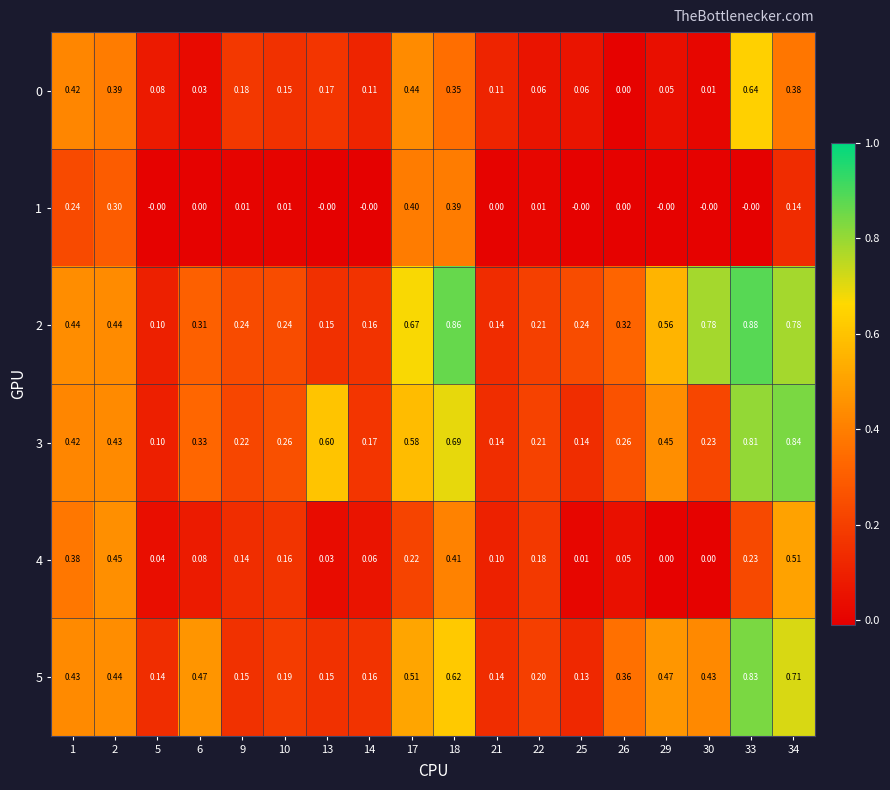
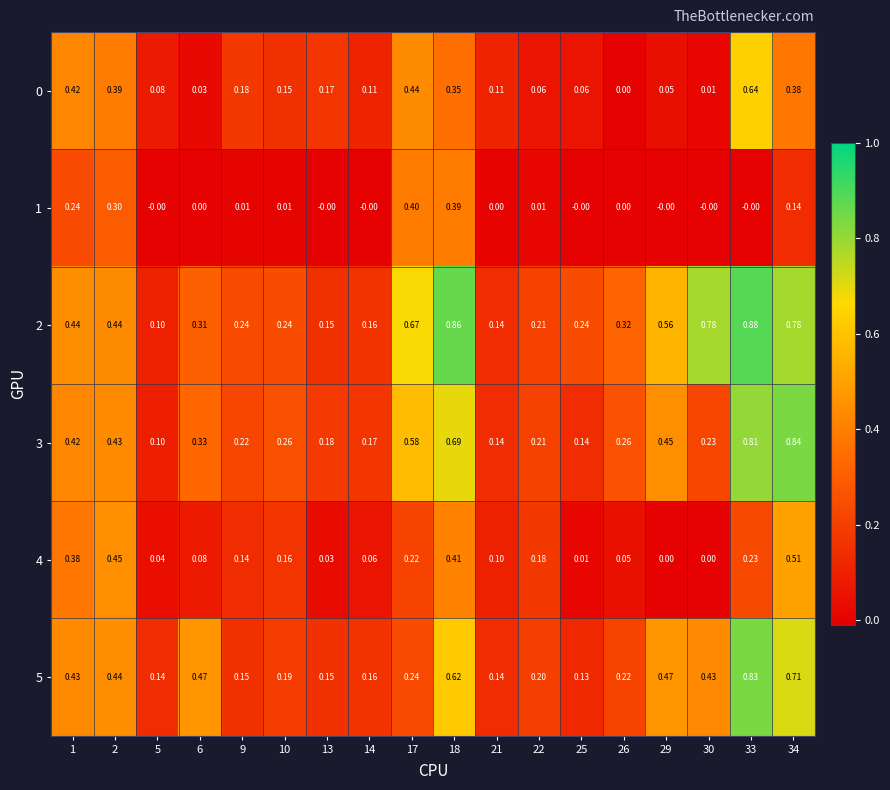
  {
    "0": {
      "1": 0.42,
      "2": 0.39,
      "5": 0.08,
      "6": 0.03,
      "9": 0.18,
      "10": 0.15,
      "13": 0.17,
      "14": 0.11,
      "17": 0.44,
      "18": 0.35,
      "21": 0.11,
      "22": 0.06,
      "25": 0.06,
      "26": 0.00,
      "29": 0.05,
      "30": 0.01,
      "33": 0.64,
      "34": 0.38
    },
    "1": {
      "1": 0.24,
      "2": 0.30,
      "5": -0.00,
      "6": 0.00,
      "9": 0.01,
      "10": 0.01,
      "13": -0.00,
      "14": -0.00,
      "17": 0.40,
      "18": 0.39,
      "21": 0.00,
      "22": 0.01,
      "25": -0.00,
      "26": 0.00,
      "29": -0.00,
      "30": -0.00,
      "33": -0.00,
      "34": 0.14
    },
    "2": {
      "1": 0.44,
      "2": 0.44,
      "5": 0.10,
      "6": 0.31,
      "9": 0.24,
      "10": 0.24,
      "13": 0.15,
      "14": 0.16,
      "17": 0.67,
      "18": 0.86,
      "21": 0.14,
      "22": 0.21,
      "25": 0.24,
      "26": 0.32,
      "29": 0.56,
      "30": 0.78,
      "33": 0.88,
      "34": 0.78
    },
    "3": {
      "1": 0.42,
      "2": 0.43,
      "5": 0.10,
      "6": 0.33,
      "9": 0.22,
      "10": 0.26,
-     "13": 0.60,
+     "13": 0.18,
      "14": 0.17,
      "17": 0.58,
      "18": 0.69,
      "21": 0.14,
      "22": 0.21,
      "25": 0.14,
      "26": 0.26,
      "29": 0.45,
      "30": 0.23,
      "33": 0.81,
      "34": 0.84
    },
    "4": {
      "1": 0.38,
      "2": 0.45,
      "5": 0.04,
      "6": 0.08,
      "9": 0.14,
      "10": 0.16,
      "13": 0.03,
      "14": 0.06,
      "17": 0.22,
      "18": 0.41,
      "21": 0.10,
      "22": 0.18,
      "25": 0.01,
      "26": 0.05,
      "29": 0.00,
      "30": 0.00,
      "33": 0.23,
      "34": 0.51
    },
    "5": {
      "1": 0.43,
      "2": 0.44,
      "5": 0.14,
      "6": 0.47,
      "9": 0.15,
      "10": 0.19,
      "13": 0.15,
      "14": 0.16,
-     "17": 0.51,
+     "17": 0.24,
      "18": 0.62,
      "21": 0.14,
      "22": 0.20,
      "25": 0.13,
-     "26": 0.36,
+     "26": 0.22,
      "29": 0.47,
      "30": 0.43,
      "33": 0.83,
      "34": 0.71
    }
  }
